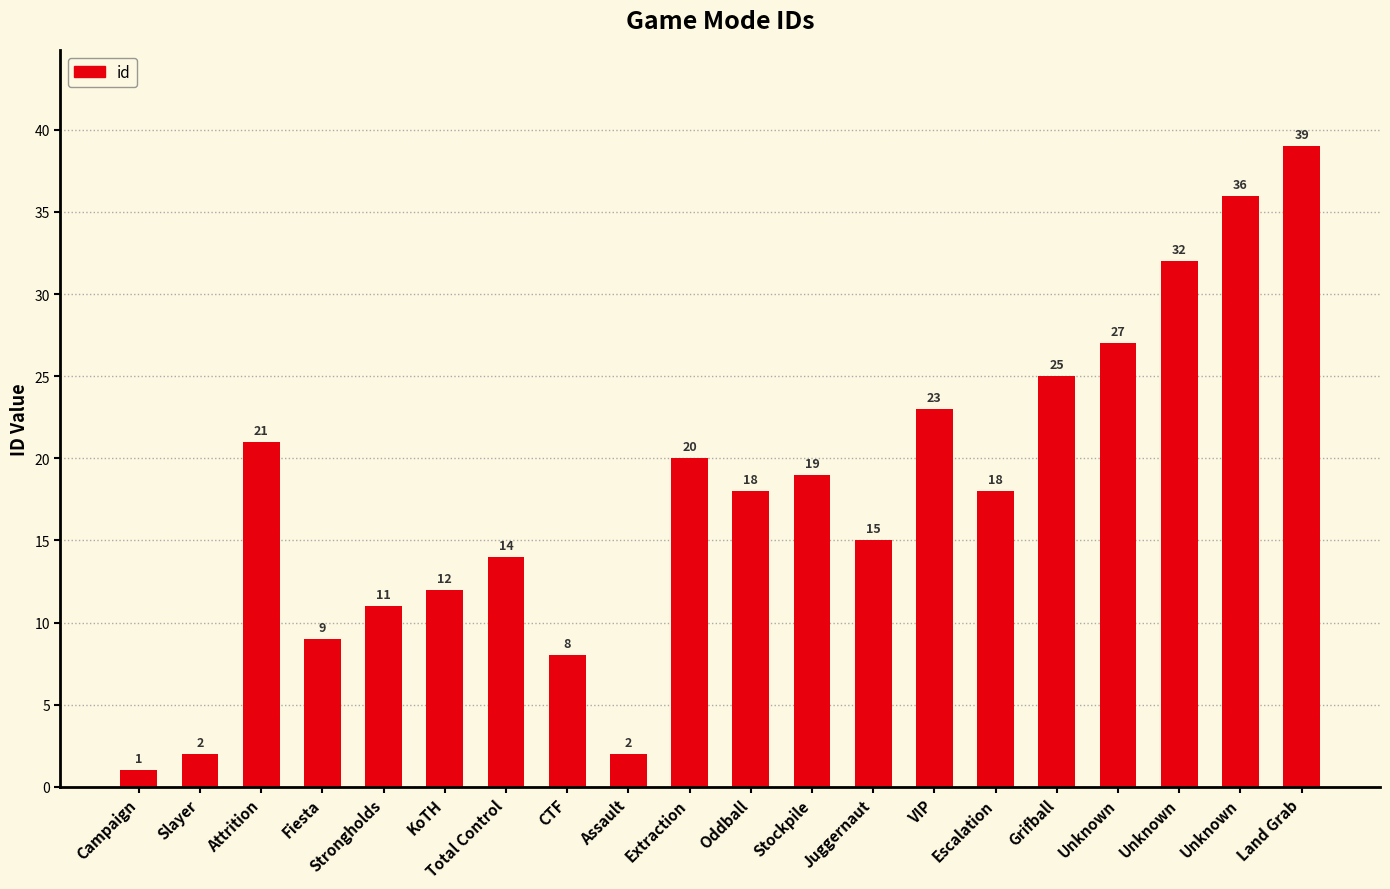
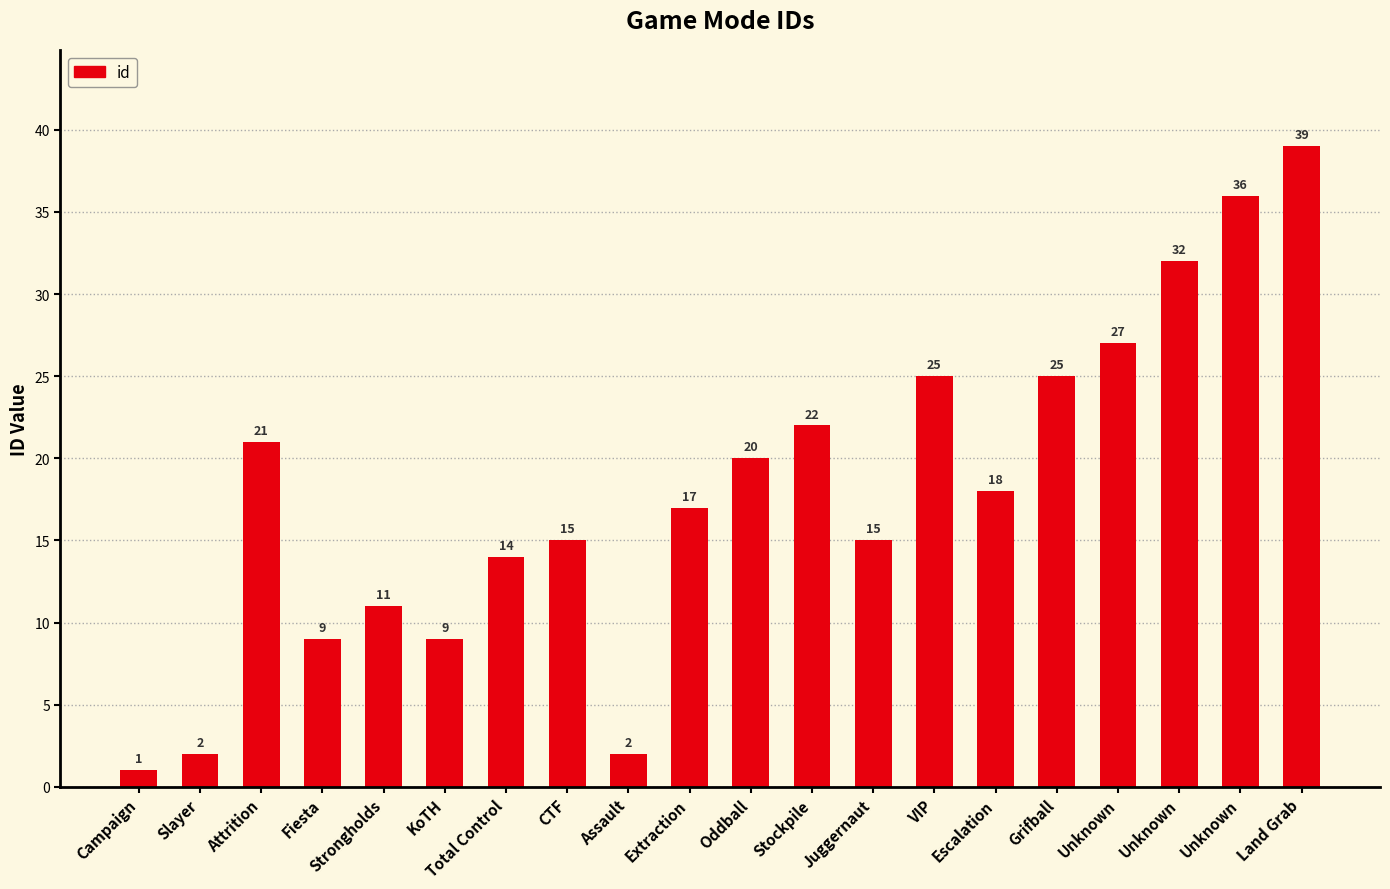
  {
    "Campaign": 1,
    "Slayer": 2,
    "Attrition": 21,
    "Fiesta": 9,
    "Strongholds": 11,
-   "KoTH": 12,
+   "KoTH": 9,
    "Total Control": 14,
-   "CTF": 8,
+   "CTF": 15,
    "Assault": 2,
-   "Extraction": 20,
-   "Oddball": 18,
-   "Stockpile": 19,
+   "Extraction": 17,
+   "Oddball": 20,
+   "Stockpile": 22,
    "Juggernaut": 15,
-   "VIP": 23,
+   "VIP": 25,
    "Escalation": 18,
    "Grifball": 25,
    "Land Grab": 39
  }
